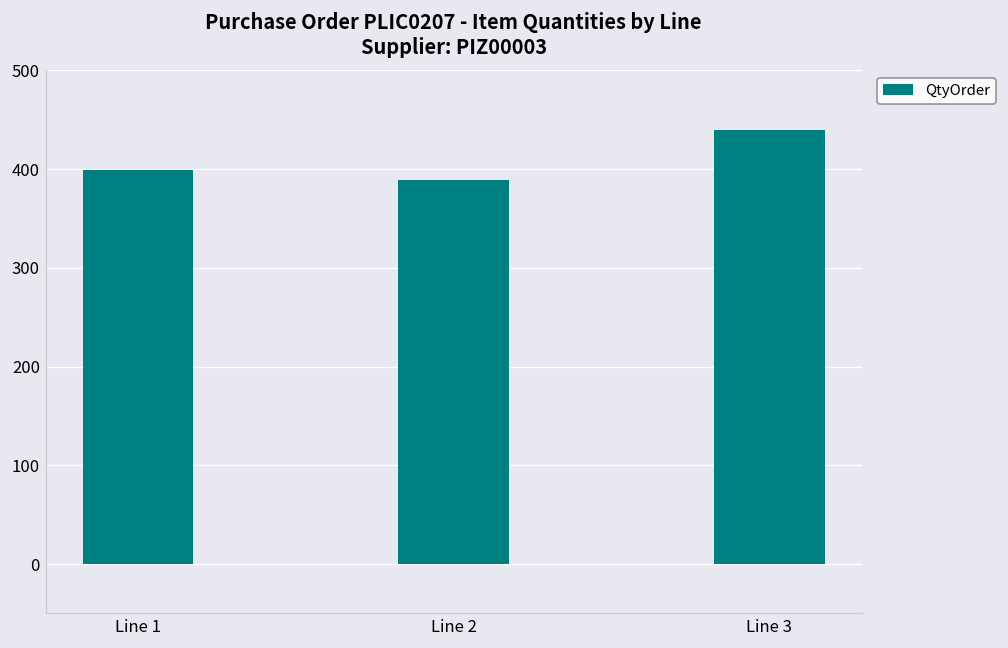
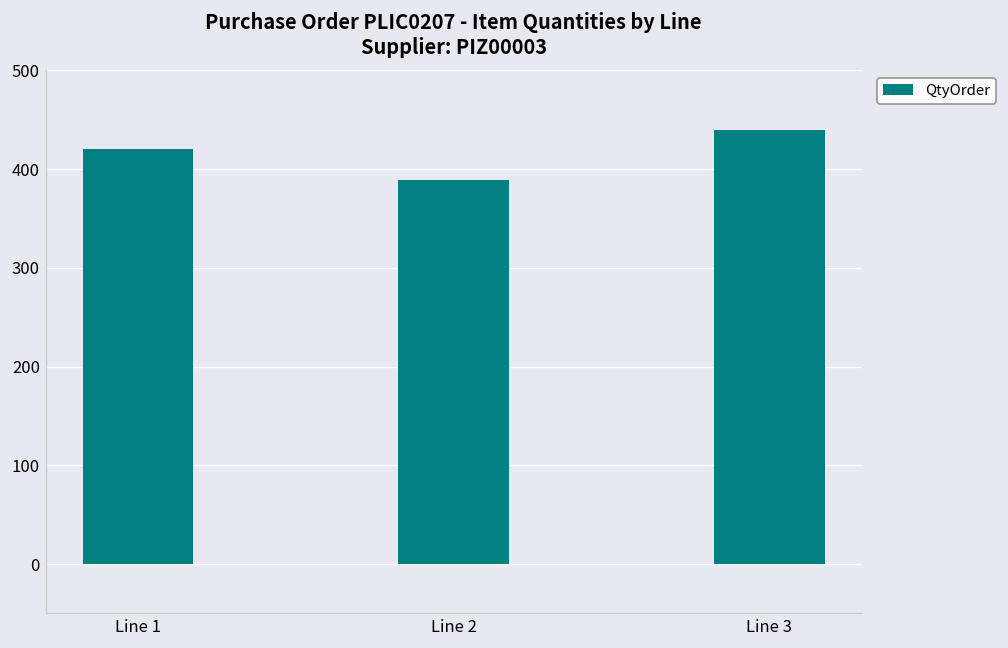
  {
-   "Line 1": 400,
+   "Line 1": 420,
    "Line 2": 390,
    "Line 3": 440
  }
